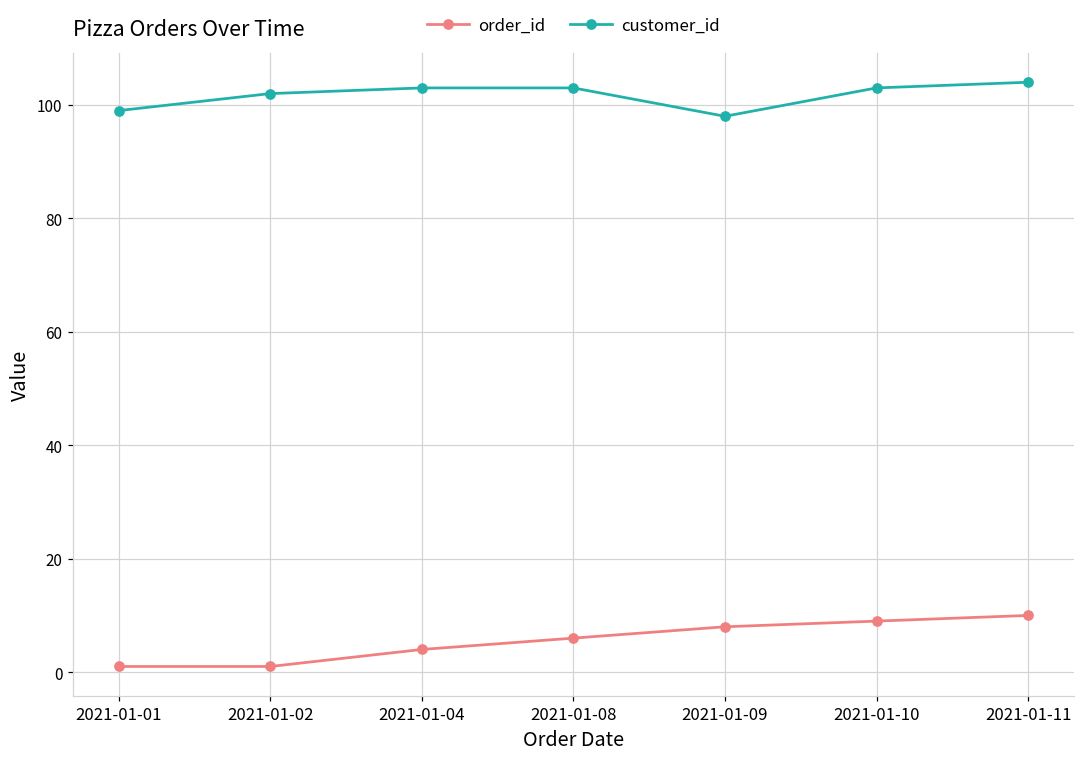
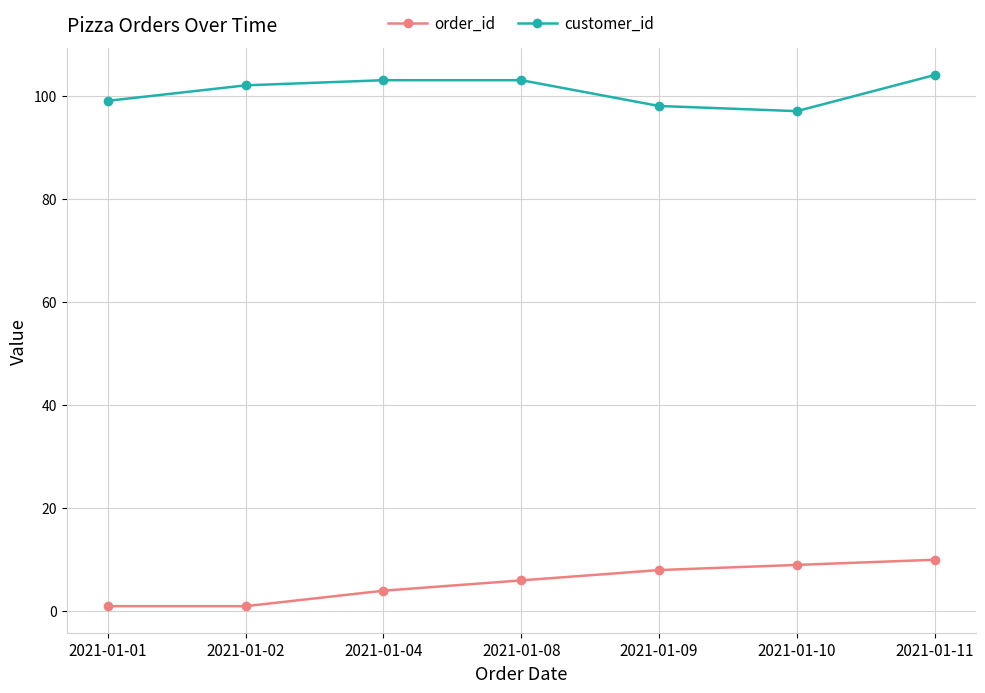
  {
    "order_id": {
      "2021-01-01": 1,
      "2021-01-02": 1,
      "2021-01-04": 4,
      "2021-01-08": 6,
      "2021-01-09": 8,
      "2021-01-10": 9,
      "2021-01-11": 10
    },
    "customer_id": {
      "2021-01-01": 99,
      "2021-01-02": 102,
      "2021-01-04": 103,
      "2021-01-08": 103,
      "2021-01-09": 98,
-     "2021-01-10": 103,
+     "2021-01-10": 97,
      "2021-01-11": 104
    }
  }
